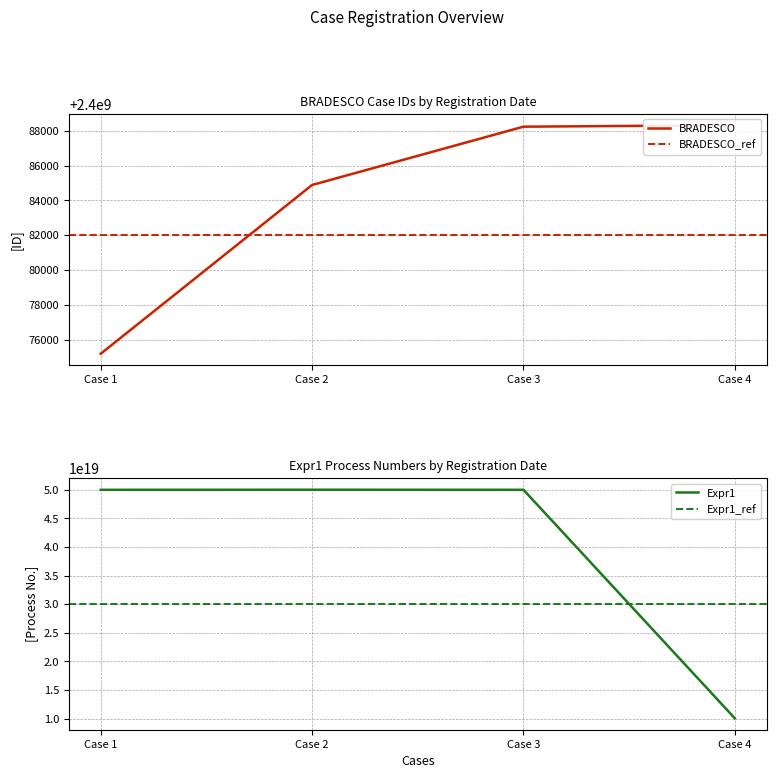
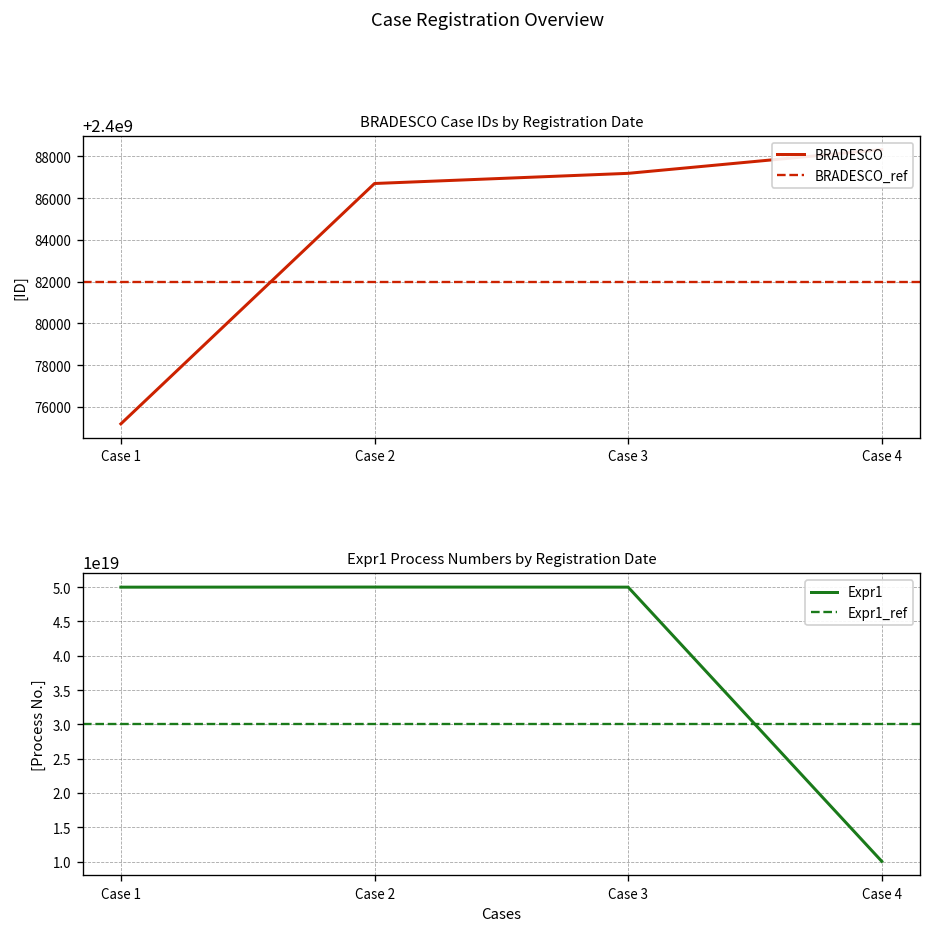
  {
    "BRADESCO Case IDs by Registration Date": {
      "Case 1": 2400075200,
-     "Case 2": 2400084900,
-     "Case 3": 2400088200
+     "Case 2": 2400086700,
+     "Case 3": 2400087200
    },
    "Expr1 Process Numbers by Registration Date": {
      "Case 1": 50000000000000000000,
      "Case 2": 50000000000000000000,
      "Case 3": 50000000000000000000,
      "Case 4": 10000000000000000000
    }
  }
